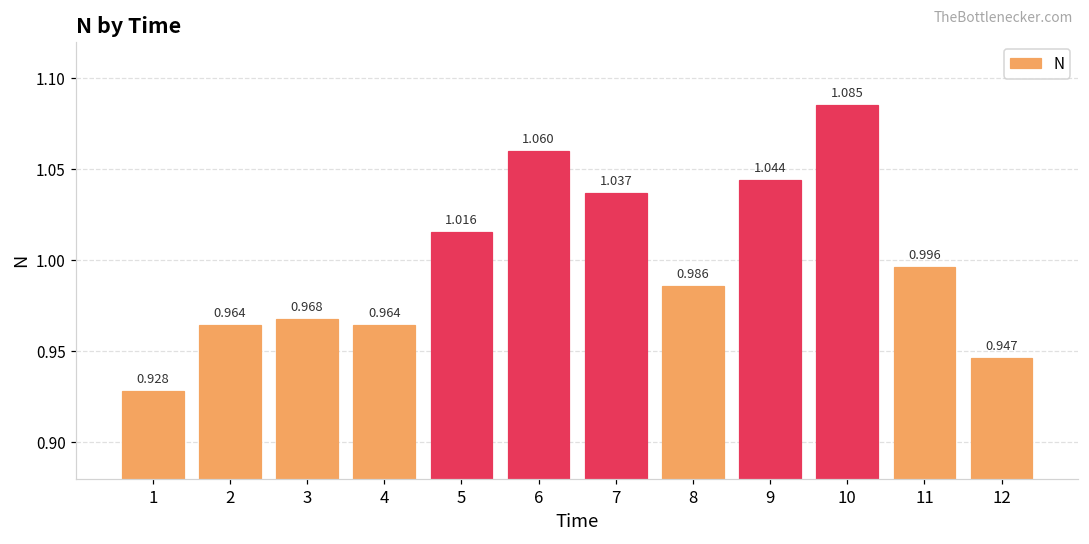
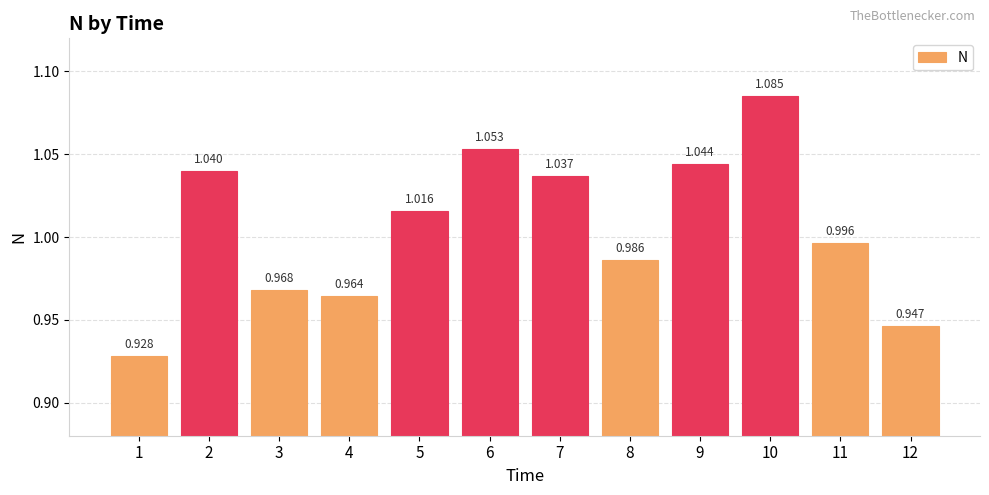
  {
    "1": 0.928,
-   "2": 0.964,
+   "2": 1.040,
    "3": 0.968,
    "4": 0.964,
    "5": 1.016,
-   "6": 1.060,
+   "6": 1.053,
    "7": 1.037,
    "8": 0.986,
    "9": 1.044,
    "10": 1.085,
    "11": 0.996,
    "12": 0.947
  }
